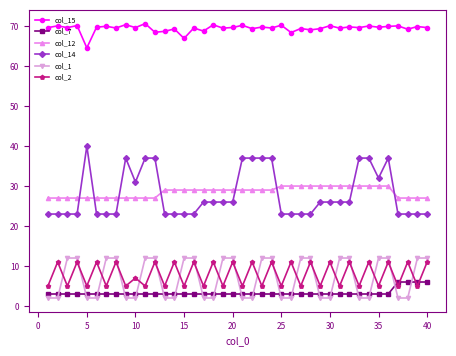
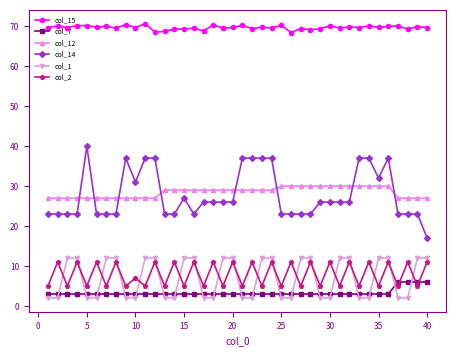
  {
    "col_15": {
-     "5": 65,
+     "5": 70,
      "10": 70,
-     "15": 67,
+     "15": 69,
      "20": 70,
      "25": 70,
      "30": 70,
      "35": 70,
      "40": 70
    },
    "col_7": {
      "5": 3,
      "10": 3,
      "15": 3,
      "20": 3,
      "25": 3,
      "30": 3,
      "35": 3,
      "40": 6
    },
    "col_14": {
      "5": 40,
      "10": 31,
-     "15": 23,
+     "15": 27,
      "20": 26,
      "25": 23,
      "30": 26,
      "35": 32,
-     "40": 23
+     "40": 17
    },
    "col_2": {
      "5": 5,
      "10": 7,
      "15": 5,
      "20": 11,
      "25": 5,
      "30": 11,
      "35": 5,
      "40": 11
    }
  }
